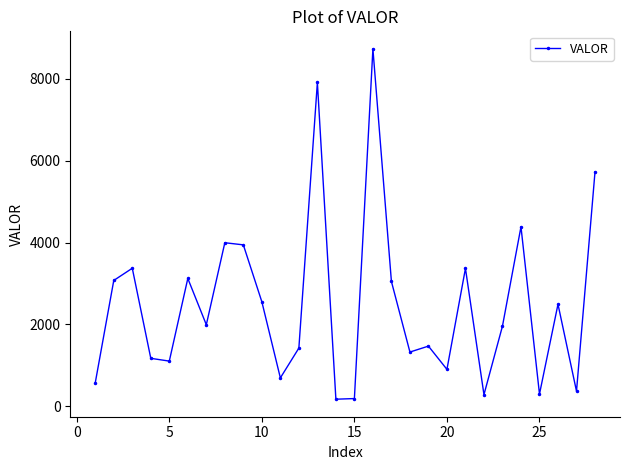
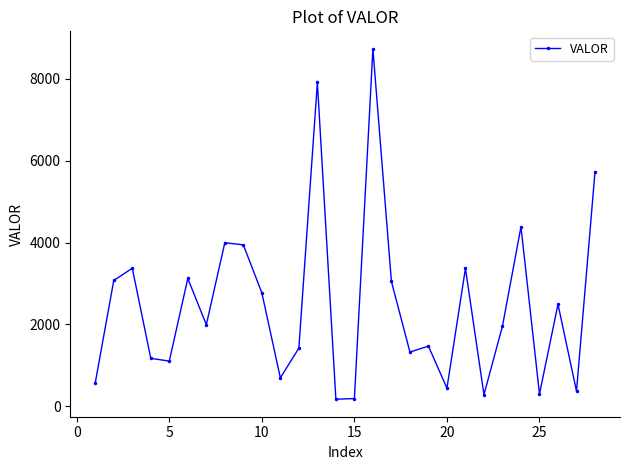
  {
    "5": 1100,
-   "10": 2600,
+   "10": 2800,
    "15": 200,
-   "20": 900,
+   "20": 400,
    "25": 300
  }
